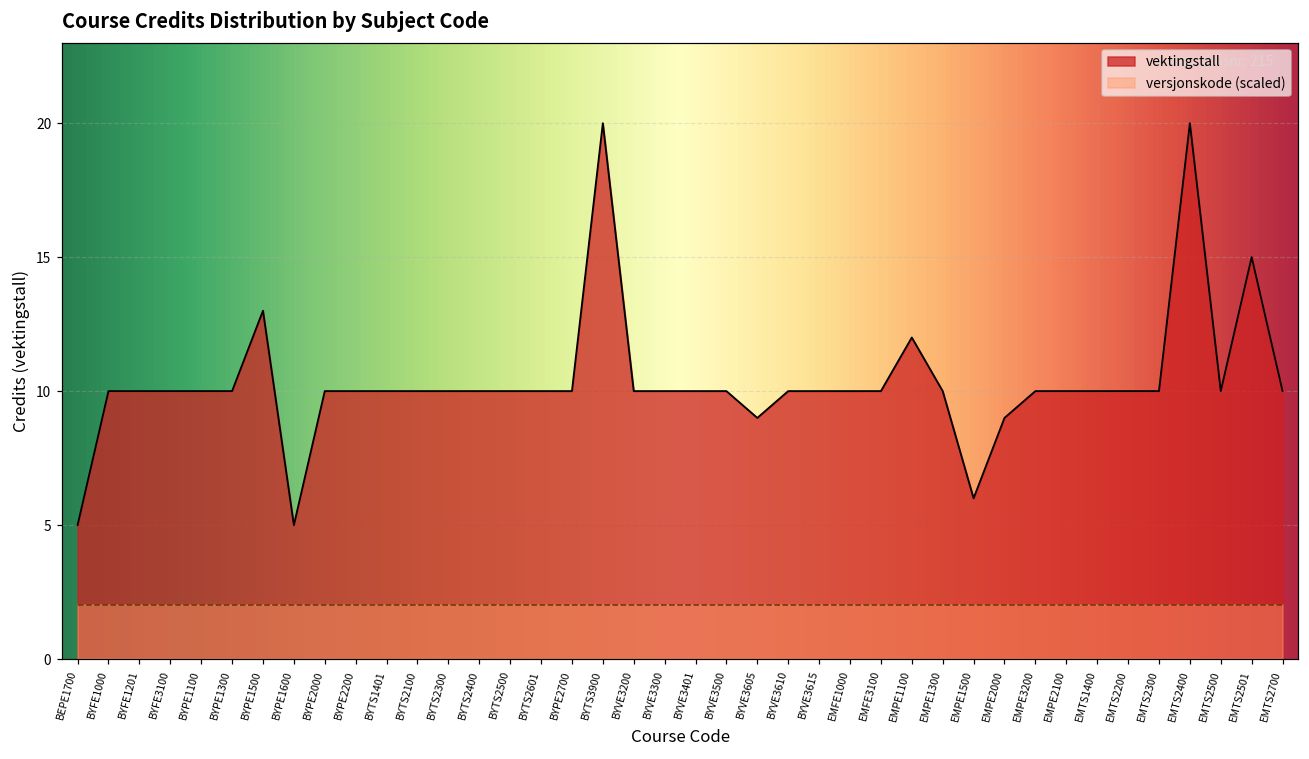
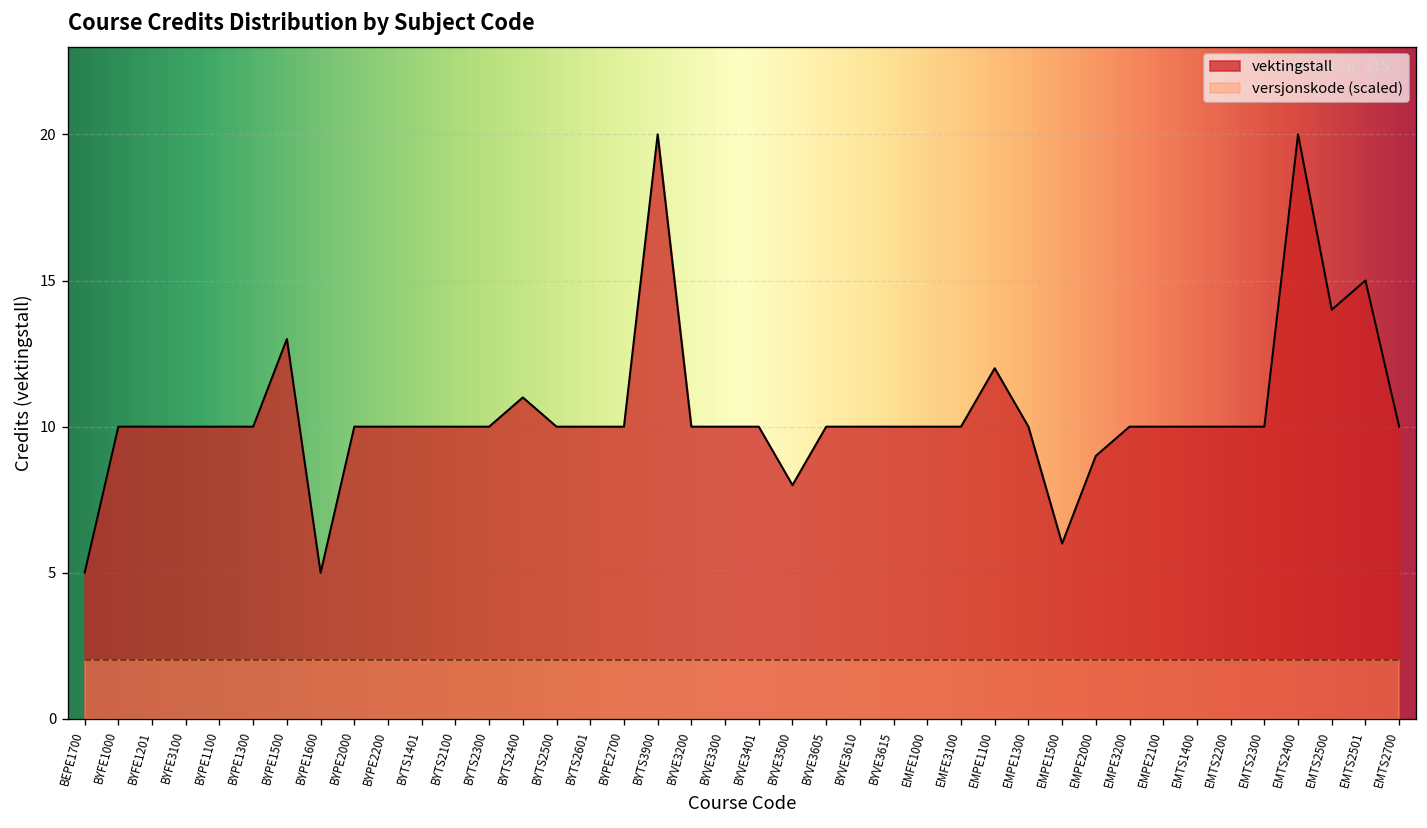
  {
    "vektingstall": {
      "BEPE1700": 5,
      "BYFE1000": 10,
      "BYFE1201": 10,
      "BYFE3100": 10,
      "BYPE1100": 10,
      "BYPE1300": 10,
      "BYPE1500": 13,
      "BYPE1600": 5,
      "BYPE2000": 10,
      "BYPE2200": 10,
      "BYTS1401": 10,
      "BYTS2100": 10,
      "BYTS2300": 10,
-     "BYTS2400": 10,
+     "BYTS2400": 11,
      "BYTS2500": 10,
      "BYTS2601": 10,
      "BYPE2700": 10,
      "BYTS3900": 20,
      "BYVE3200": 10,
      "BYVE3300": 10,
      "BYVE3401": 10,
-     "BYVE3500": 10,
-     "BYVE3605": 9,
+     "BYVE3500": 8,
+     "BYVE3605": 10,
      "BYVE3610": 10,
      "BYVE3615": 10,
      "EMFE1000": 10,
      "EMFE3100": 10,
      "EMPE1100": 12,
      "EMPE1300": 10,
      "EMPE1500": 6,
      "EMPE2000": 9,
      "EMPE3200": 10,
      "EMPE2100": 10,
      "EMTS1400": 10,
      "EMTS2200": 10,
      "EMTS2300": 10,
      "EMTS2400": 20,
-     "EMTS2500": 10,
+     "EMTS2500": 14,
      "EMTS2501": 15,
      "EMTS2700": 10
    },
    "versjonskode (scaled)": {
      "BEPE1700": 2,
      "BYFE1000": 2,
      "BYFE1201": 2,
      "BYFE3100": 2,
      "BYPE1100": 2,
      "BYPE1300": 2,
      "BYPE1500": 2,
      "BYPE1600": 2,
      "BYPE2000": 2,
      "BYPE2200": 2,
      "BYTS1401": 2,
      "BYTS2100": 2,
      "BYTS2300": 2,
      "BYTS2400": 2,
      "BYTS2500": 2,
      "BYTS2601": 2,
      "BYPE2700": 2,
      "BYTS3900": 2,
      "BYVE3200": 2,
      "BYVE3300": 2,
      "BYVE3401": 2,
      "BYVE3500": 2,
      "BYVE3605": 2,
      "BYVE3610": 2,
      "BYVE3615": 2,
      "EMFE1000": 2,
      "EMFE3100": 2,
      "EMPE1100": 2,
      "EMPE1300": 2,
      "EMPE1500": 2,
      "EMPE2000": 2,
      "EMPE3200": 2,
      "EMPE2100": 2,
      "EMTS1400": 2,
      "EMTS2200": 2,
      "EMTS2300": 2,
      "EMTS2400": 2,
      "EMTS2500": 2,
      "EMTS2501": 2,
      "EMTS2700": 2
    }
  }
